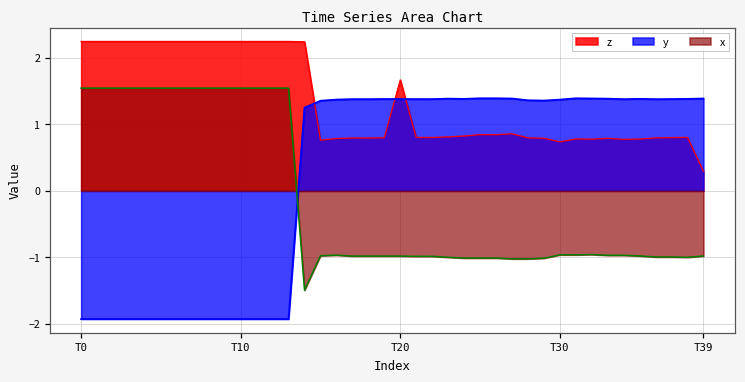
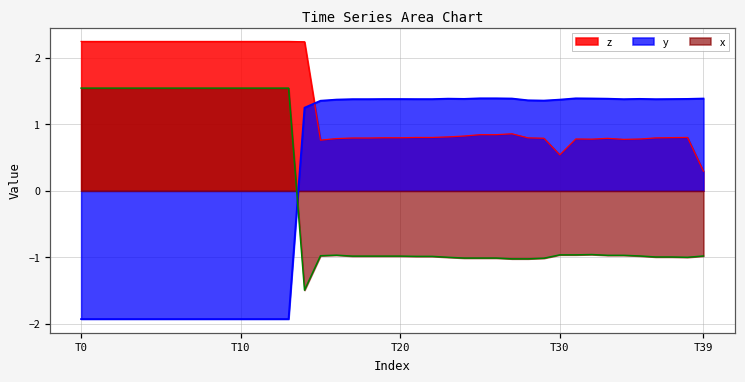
  {
    "z": {
      "T0": 2.2,
      "T10": 2.2,
-     "T20": 1.7,
-     "T30": 0.7,
+     "T20": 0.8,
+     "T30": 0.5,
      "T39": 0.3
    }
  }
